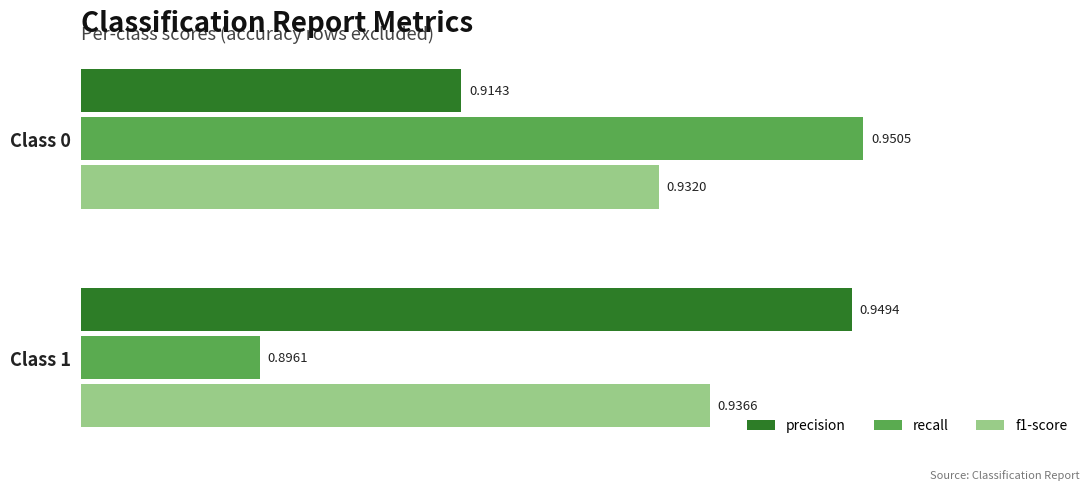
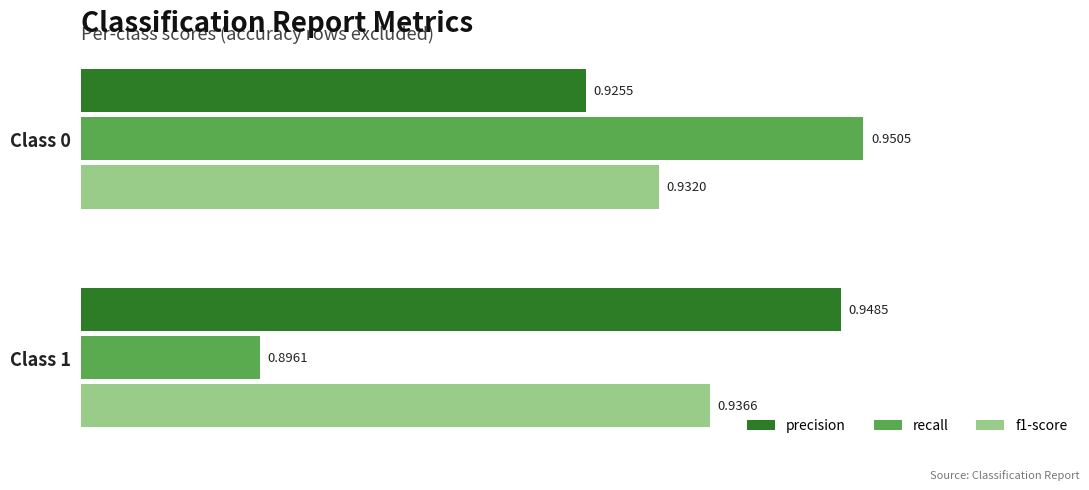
  {
    "precision": {
-     "Class 0": 0.9143,
-     "Class 1": 0.9494
+     "Class 0": 0.9255,
+     "Class 1": 0.9485
    },
    "recall": {
      "Class 0": 0.9505,
      "Class 1": 0.8961
    },
    "f1-score": {
      "Class 0": 0.9320,
      "Class 1": 0.9366
    }
  }
